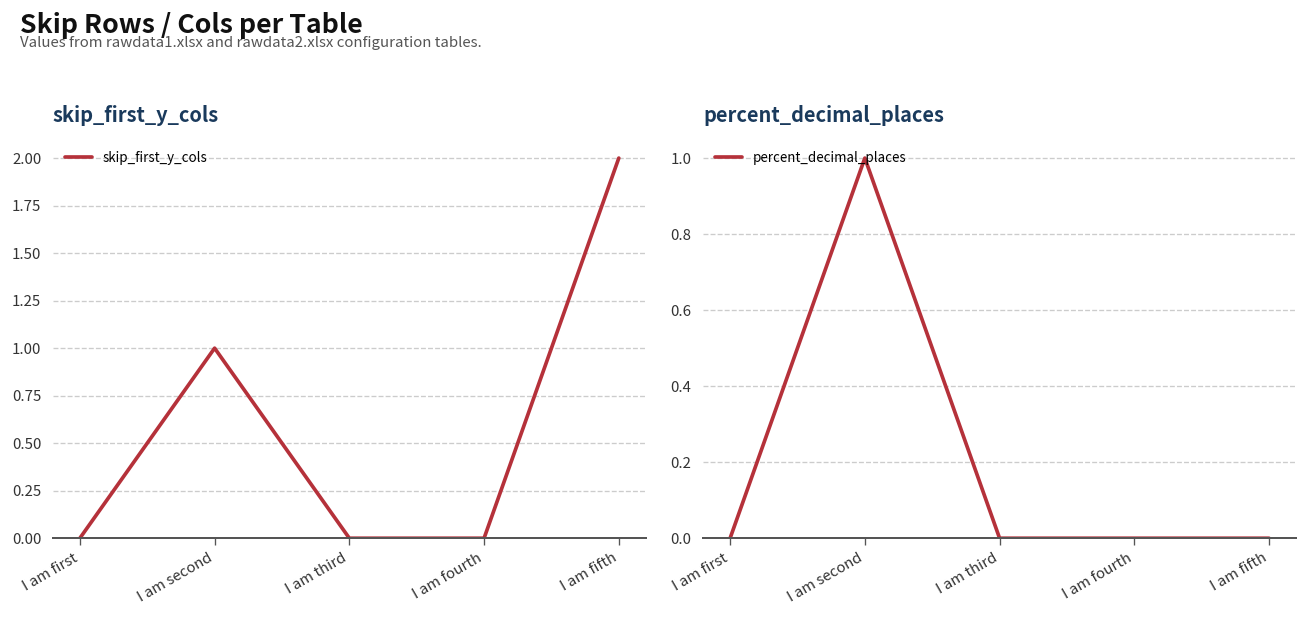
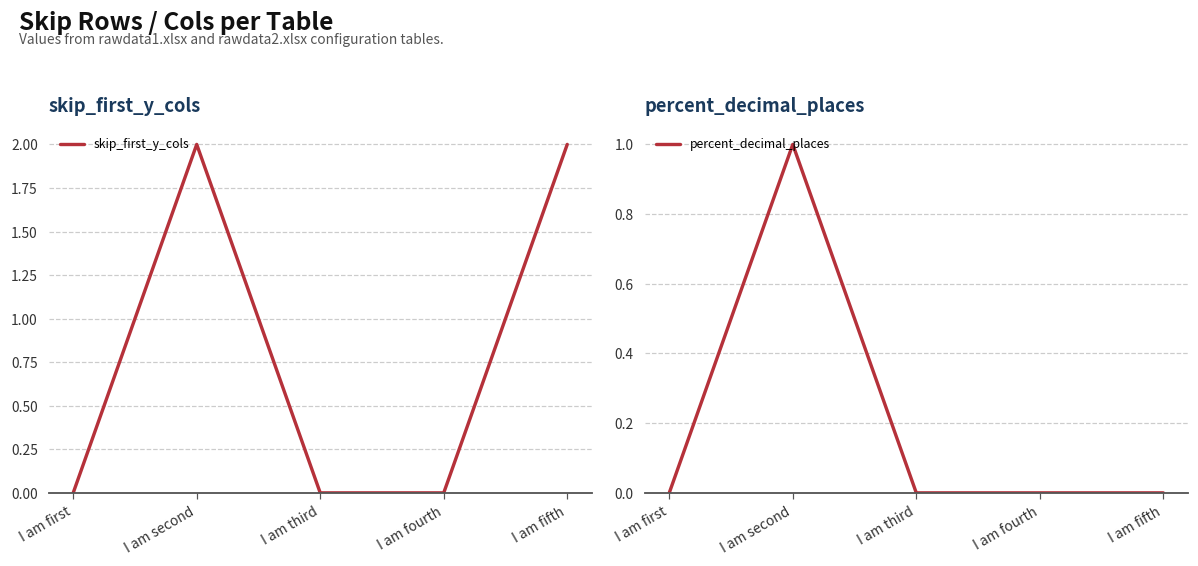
  {
    "skip_first_y_cols": {
      "I am first": 0,
-     "I am second": 1,
+     "I am second": 2,
      "I am third": 0,
      "I am fourth": 0,
      "I am fifth": 2
    },
    "percent_decimal_places": {
      "I am first": 0.00,
      "I am second": 1.00,
      "I am third": 0.00,
      "I am fourth": 0.00,
      "I am fifth": 0.00
    }
  }
